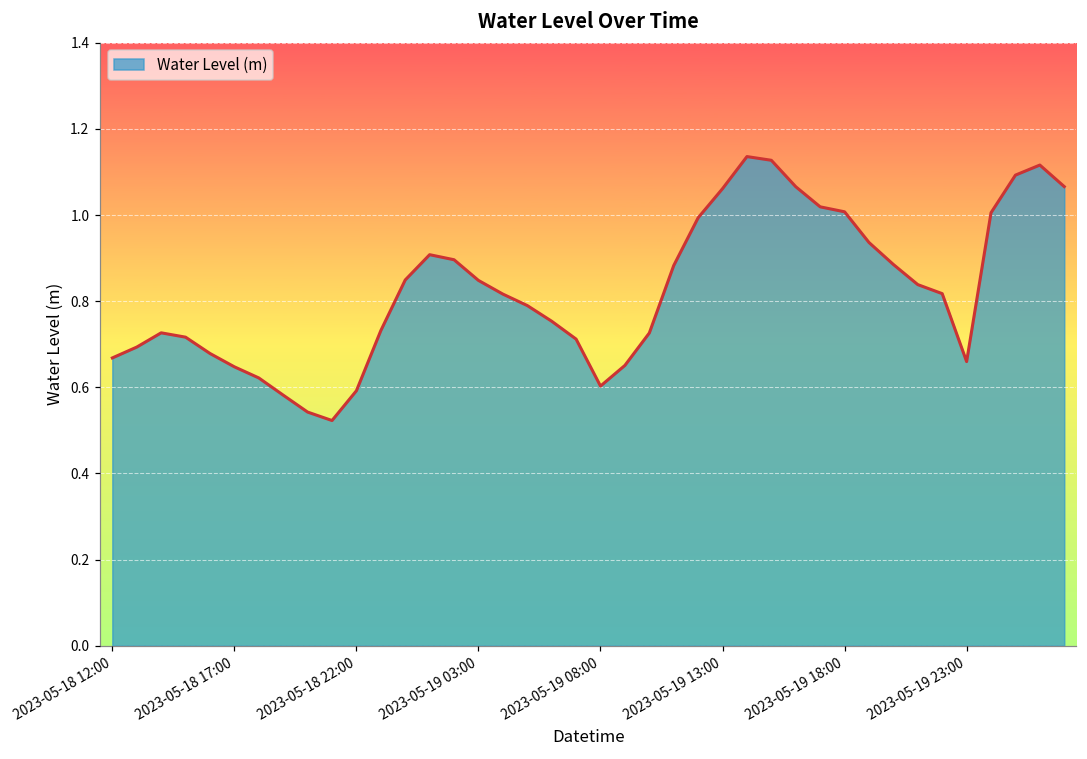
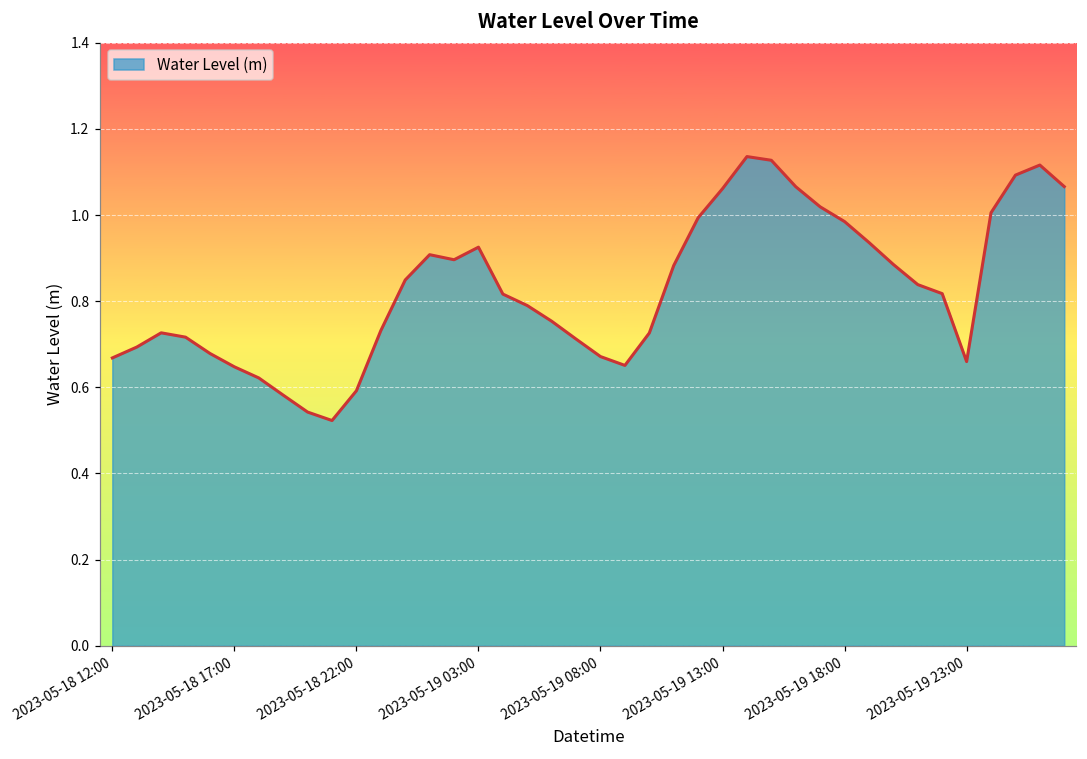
  {
    "2023-05-18 12:00": 0.67,
    "2023-05-18 17:00": 0.65,
    "2023-05-18 22:00": 0.59,
-   "2023-05-19 03:00": 0.85,
-   "2023-05-19 08:00": 0.60,
+   "2023-05-19 03:00": 0.93,
+   "2023-05-19 08:00": 0.67,
    "2023-05-19 13:00": 1.06,
-   "2023-05-19 18:00": 1.01,
+   "2023-05-19 18:00": 0.98,
    "2023-05-19 23:00": 0.66
  }
